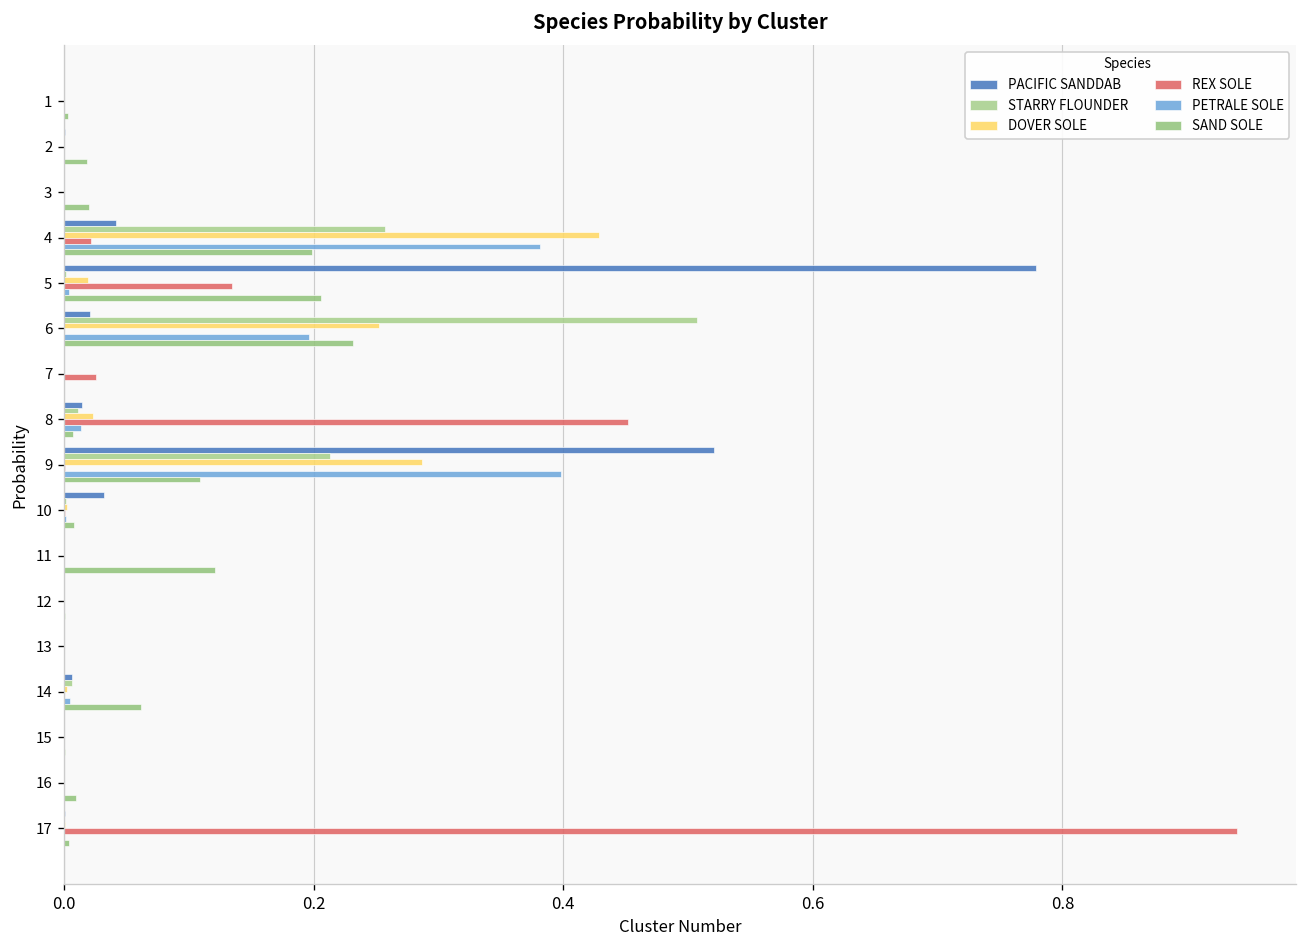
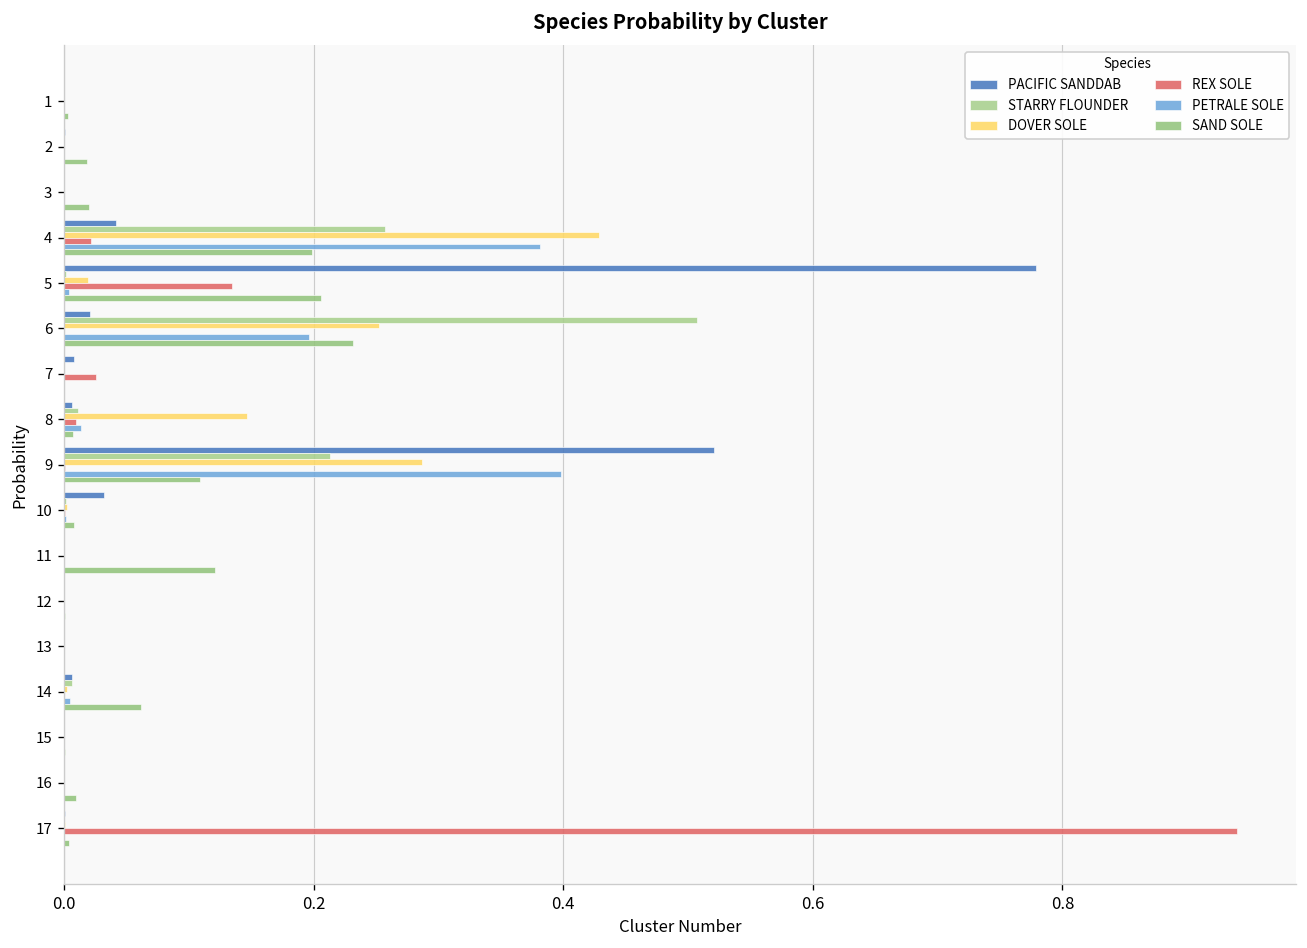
  {
    "PACIFIC SANDDAB": {
      "4": 0.042,
      "5": 0.779,
      "6": 0.021,
-     "7": 0.000,
-     "8": 0.014,
+     "7": 0.008,
+     "8": 0.007,
      "9": 0.521,
      "10": 0.032,
      "14": 0.006
    },
    "DOVER SOLE": {
      "4": 0.429,
      "5": 0.019,
      "6": 0.252,
-     "8": 0.024,
+     "8": 0.147,
      "9": 0.287,
      "15": 0.000
    },
    "REX SOLE": {
      "4": 0.022,
      "5": 0.135,
      "7": 0.026,
-     "8": 0.452,
+     "8": 0.010,
      "17": 0.940
    },
    "PETRALE SOLE": {
      "3": 0.000,
      "4": 0.381,
      "5": 0.004,
      "6": 0.196,
      "8": 0.013,
      "9": 0.398,
      "14": 0.005
    }
  }
